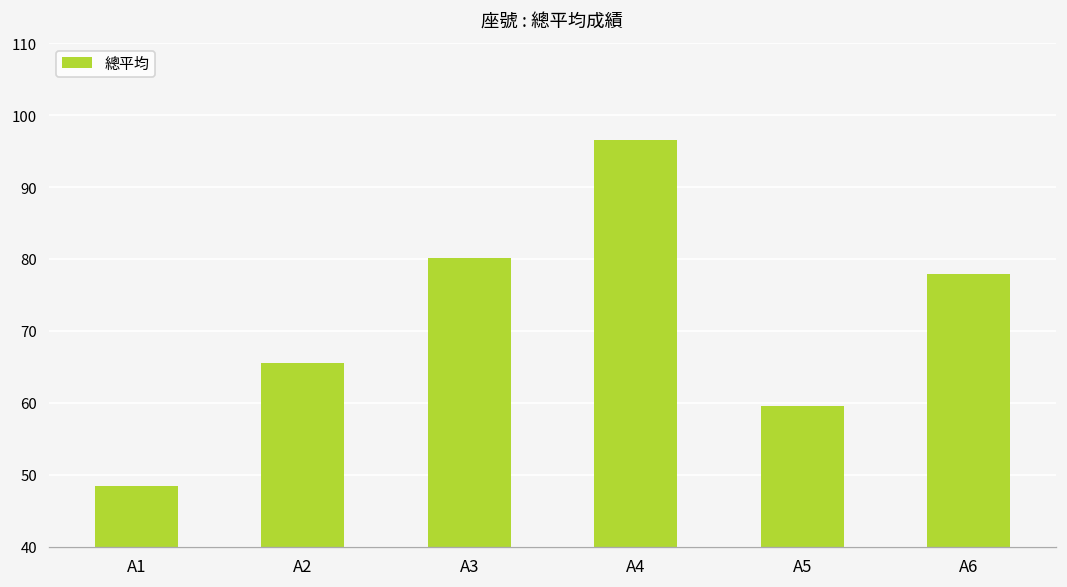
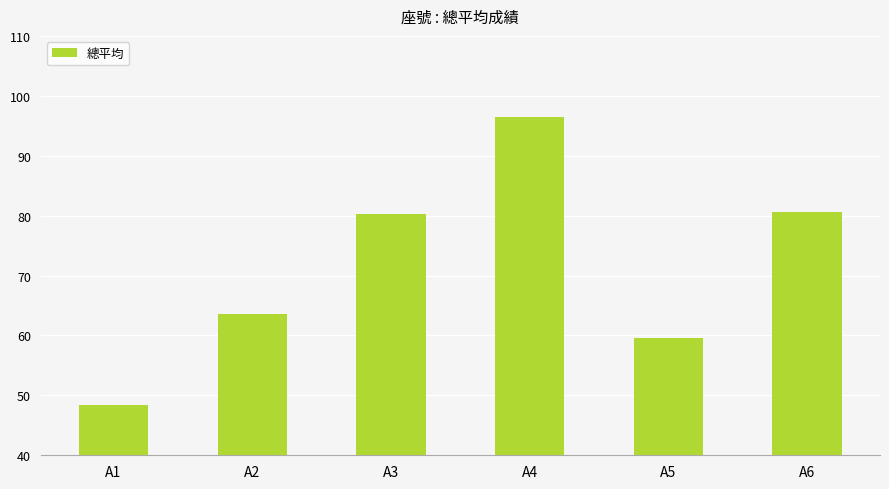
  {
    "A1": 48,
-   "A2": 66,
+   "A2": 64,
    "A3": 80,
    "A4": 97,
    "A5": 60,
-   "A6": 78
+   "A6": 81
  }
